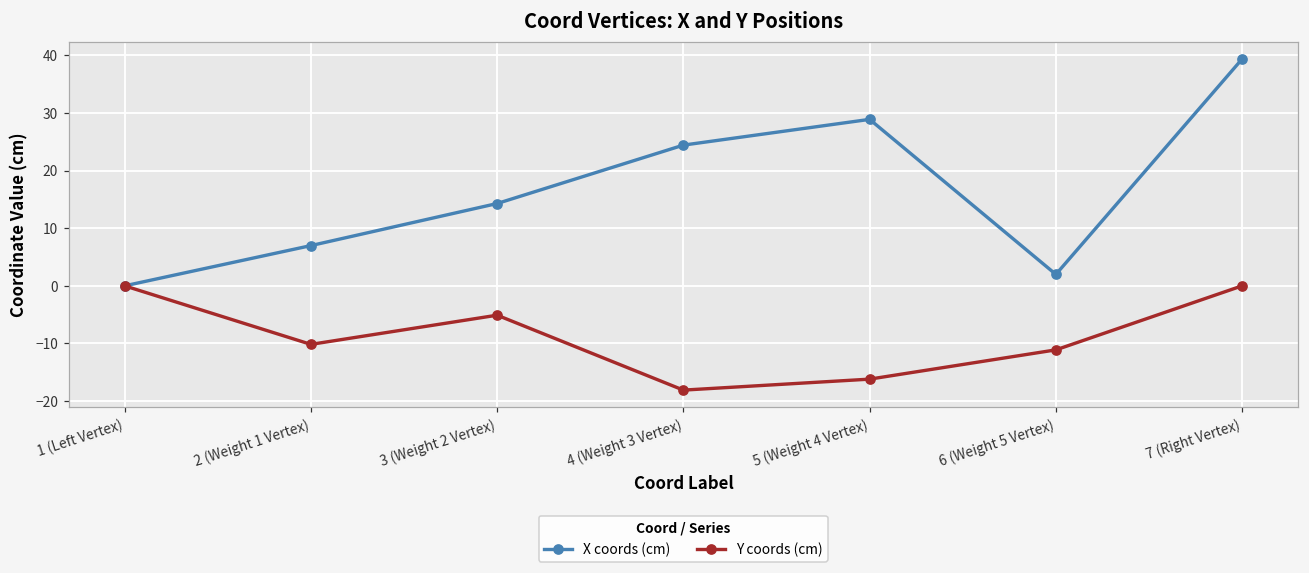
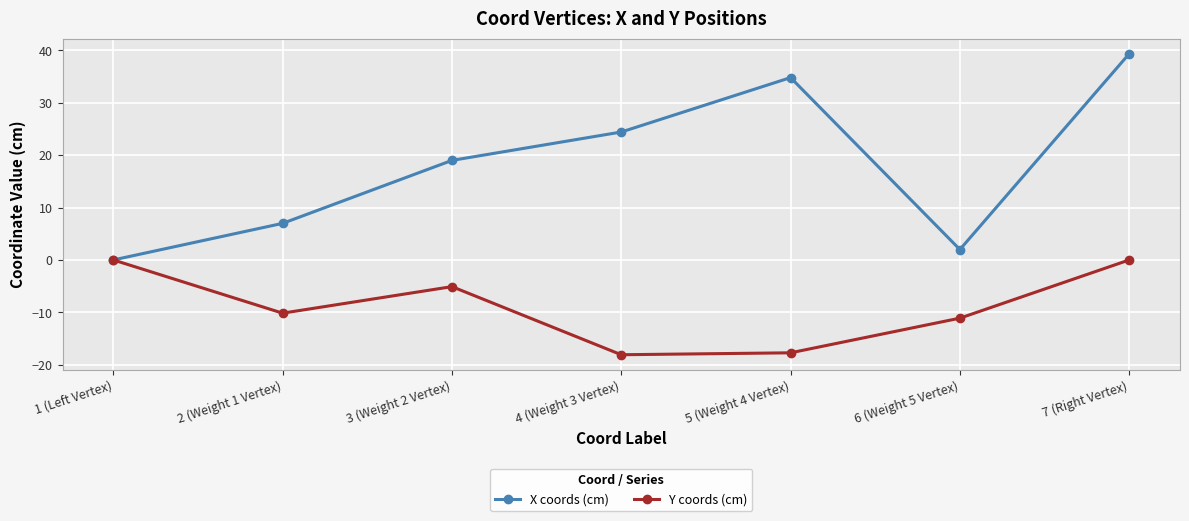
  {
    "X coords (cm)": {
      "2 (Weight 1 Vertex)": 7,
-     "3 (Weight 2 Vertex)": 14,
+     "3 (Weight 2 Vertex)": 19,
      "4 (Weight 3 Vertex)": 24,
-     "5 (Weight 4 Vertex)": 29,
+     "5 (Weight 4 Vertex)": 35,
      "6 (Weight 5 Vertex)": 2,
      "7 (Right Vertex)": 39
    },
    "Y coords (cm)": {
      "2 (Weight 1 Vertex)": -10,
      "3 (Weight 2 Vertex)": -5,
      "4 (Weight 3 Vertex)": -18,
-     "5 (Weight 4 Vertex)": -16,
+     "5 (Weight 4 Vertex)": -18,
      "6 (Weight 5 Vertex)": -11,
      "7 (Right Vertex)": 0
    }
  }
